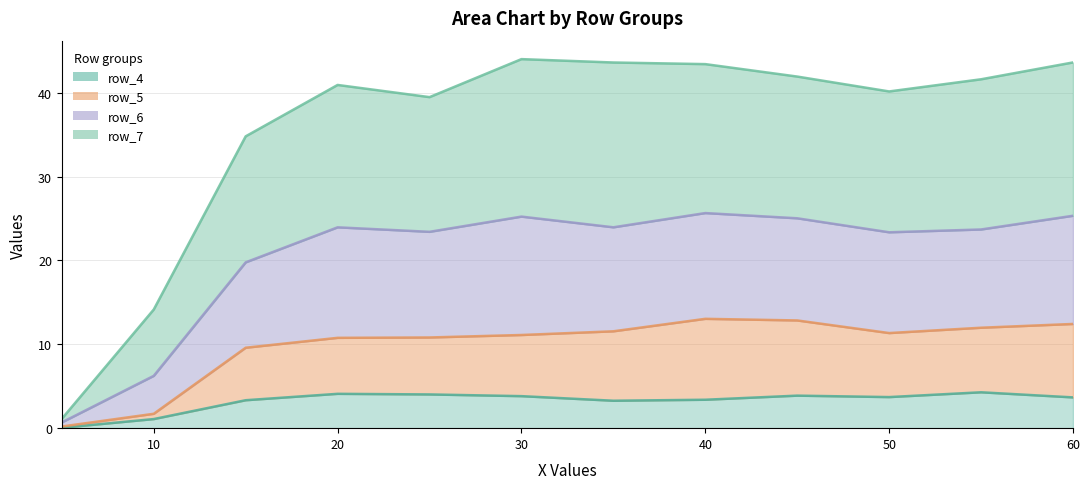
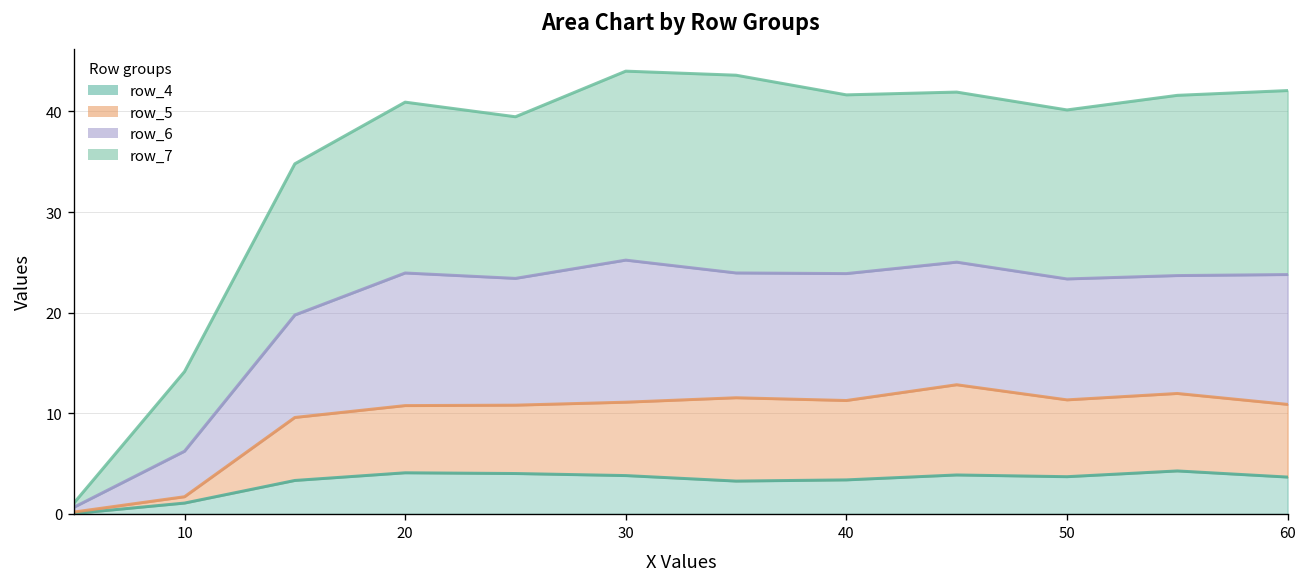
  {
    "row_5": {
      "10": 1,
      "20": 7,
      "30": 7,
-     "40": 10,
+     "40": 8,
      "50": 8,
-     "60": 9
+     "60": 7
    }
  }
